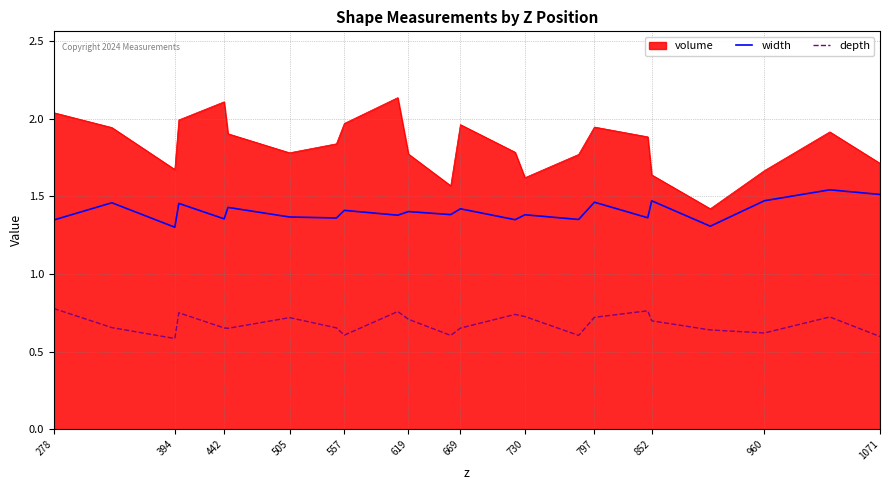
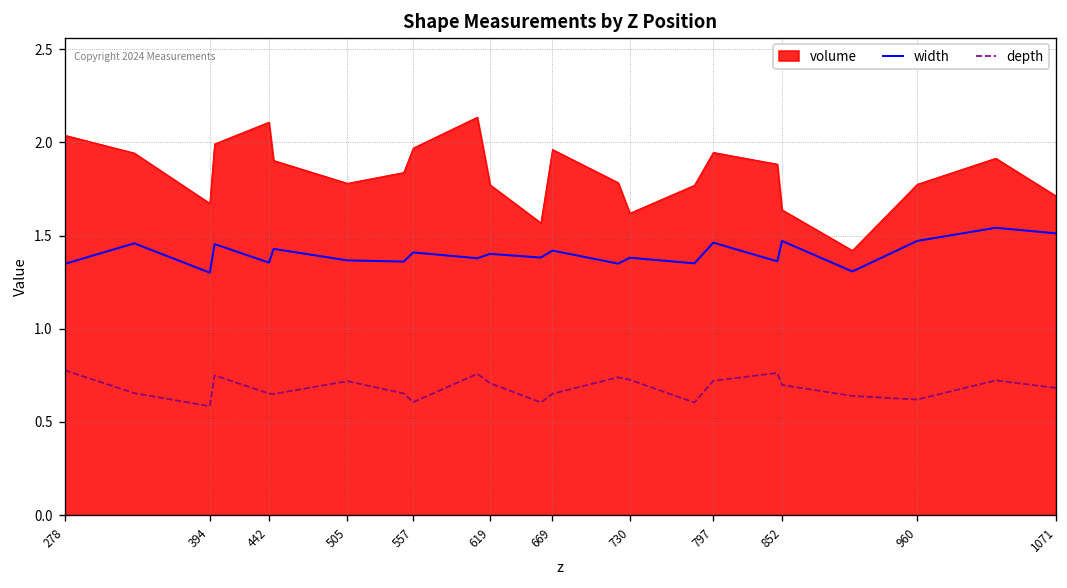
  {
    "volume": {
      "278": 2.04,
      "394": 1.67,
      "442": 2.11,
      "505": 1.78,
      "557": 1.97,
      "619": 1.77,
      "669": 1.96,
      "730": 1.62,
      "797": 1.95,
      "852": 1.64,
-     "960": 1.67,
+     "960": 1.78,
      "1071": 1.71
    },
    "width": {
      "278": 1.35,
      "394": 1.30,
      "442": 1.35,
      "505": 1.37,
      "557": 1.41,
      "619": 1.40,
      "669": 1.42,
      "730": 1.38,
      "797": 1.46,
      "852": 1.47,
      "960": 1.47,
      "1071": 1.51
    },
    "depth": {
      "278": 0.78,
      "394": 0.58,
      "442": 0.65,
      "505": 0.72,
      "557": 0.61,
      "619": 0.71,
      "669": 0.65,
      "730": 0.73,
      "797": 0.72,
      "852": 0.70,
      "960": 0.62,
-     "1071": 0.60
+     "1071": 0.68
    }
  }
